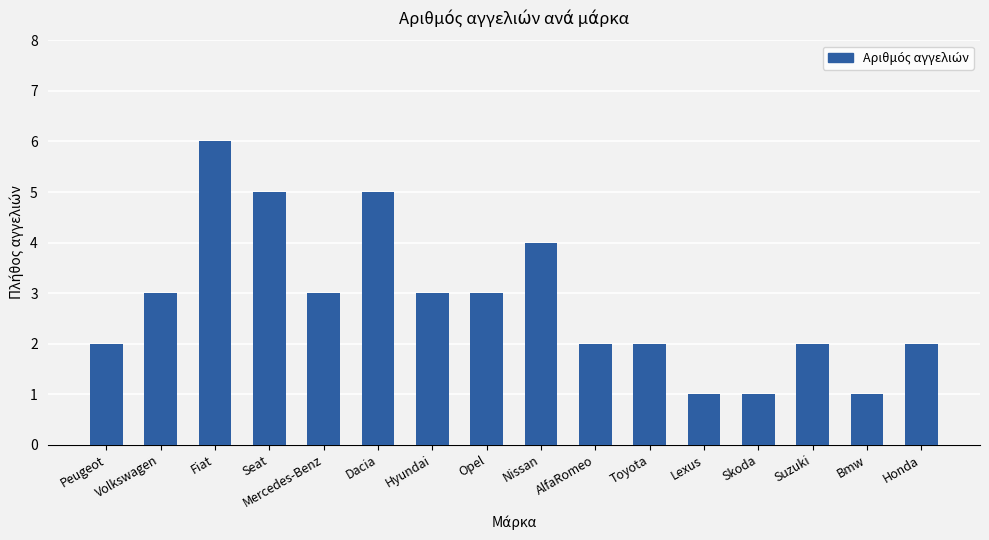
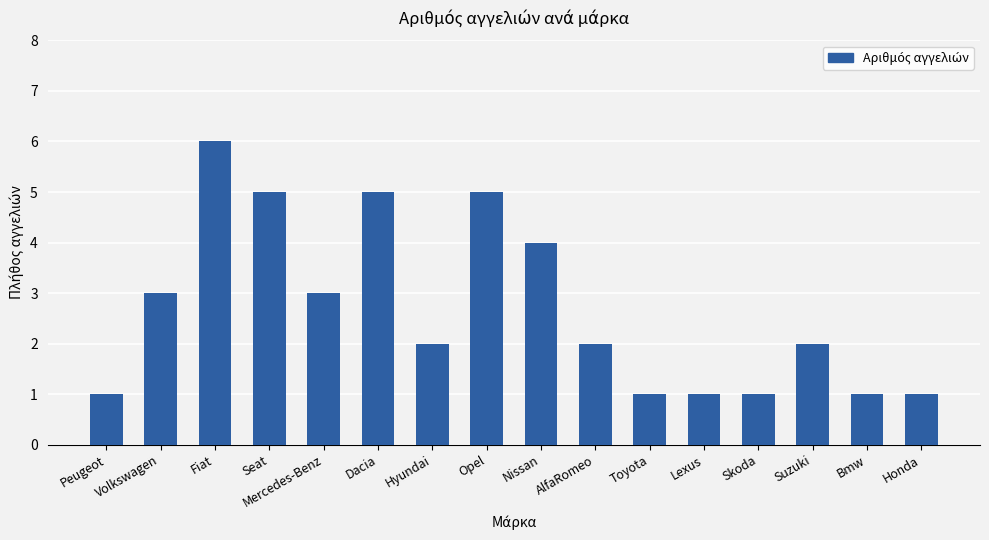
  {
-   "Peugeot": 2,
+   "Peugeot": 1,
    "Volkswagen": 3,
    "Fiat": 6,
    "Seat": 5,
    "Mercedes-Benz": 3,
    "Dacia": 5,
-   "Hyundai": 3,
-   "Opel": 3,
+   "Hyundai": 2,
+   "Opel": 5,
    "Nissan": 4,
    "AlfaRomeo": 2,
-   "Toyota": 2,
+   "Toyota": 1,
    "Lexus": 1,
    "Skoda": 1,
    "Suzuki": 2,
    "Bmw": 1,
-   "Honda": 2
+   "Honda": 1
  }
